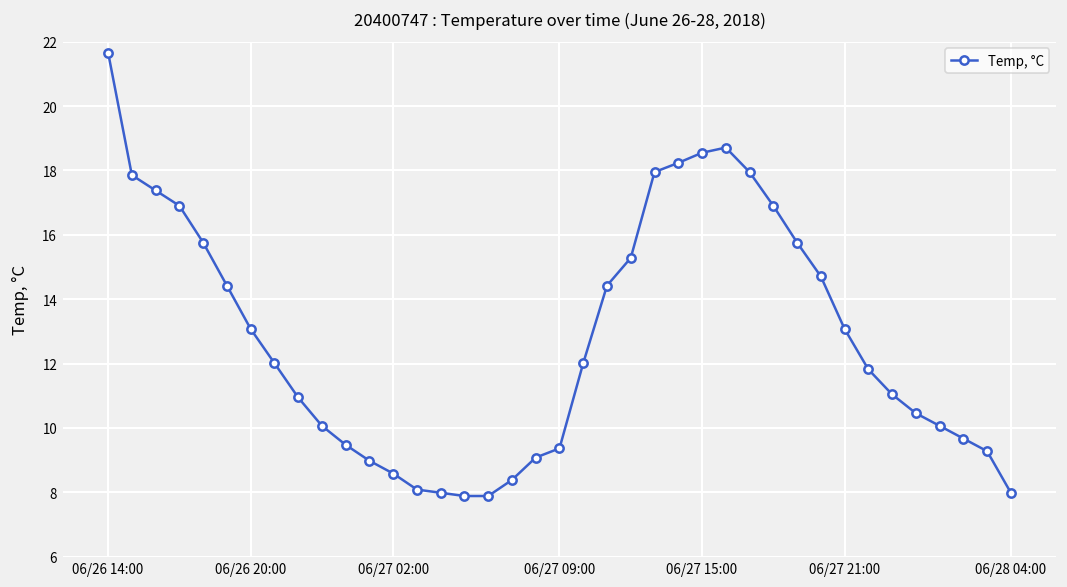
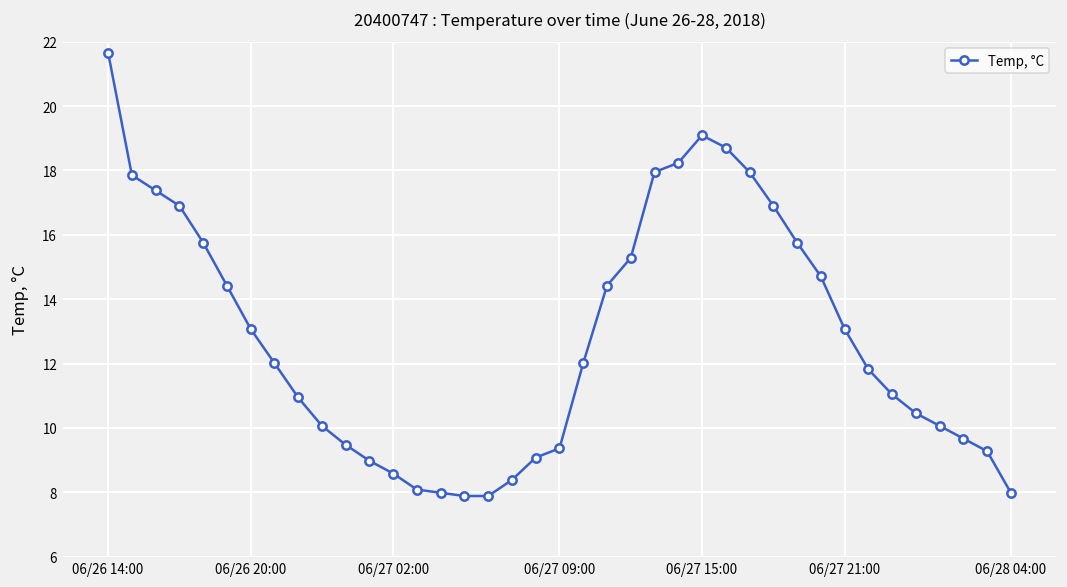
  {
    "06/26 14:00": 21.7,
    "06/26 20:00": 13.1,
    "06/27 02:00": 8.6,
    "06/27 09:00": 9.4,
-   "06/27 15:00": 18.6,
+   "06/27 15:00": 19.1,
    "06/27 21:00": 13.1,
    "06/28 04:00": 8.0
  }
